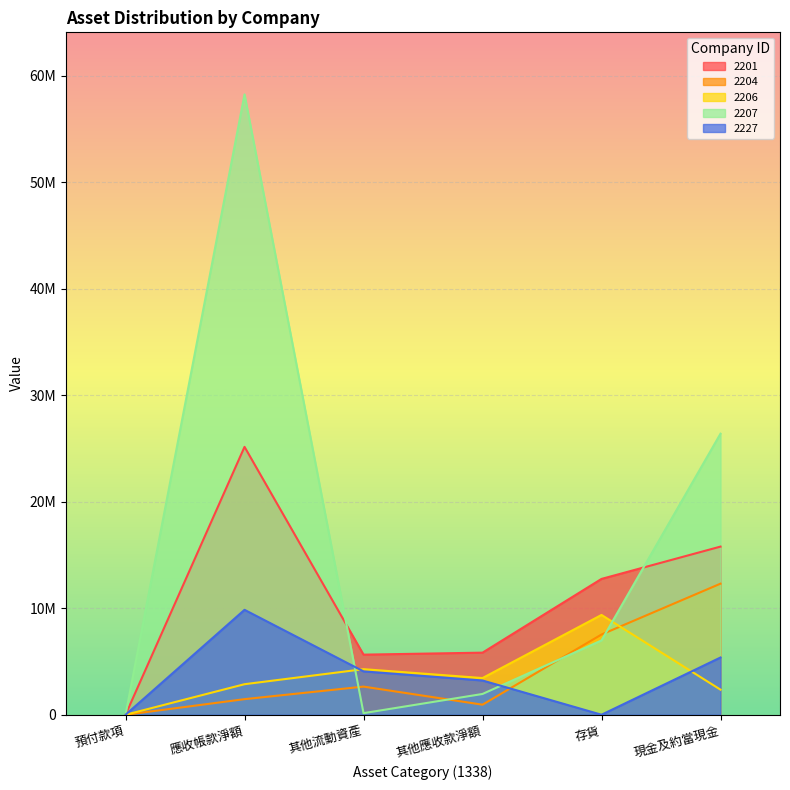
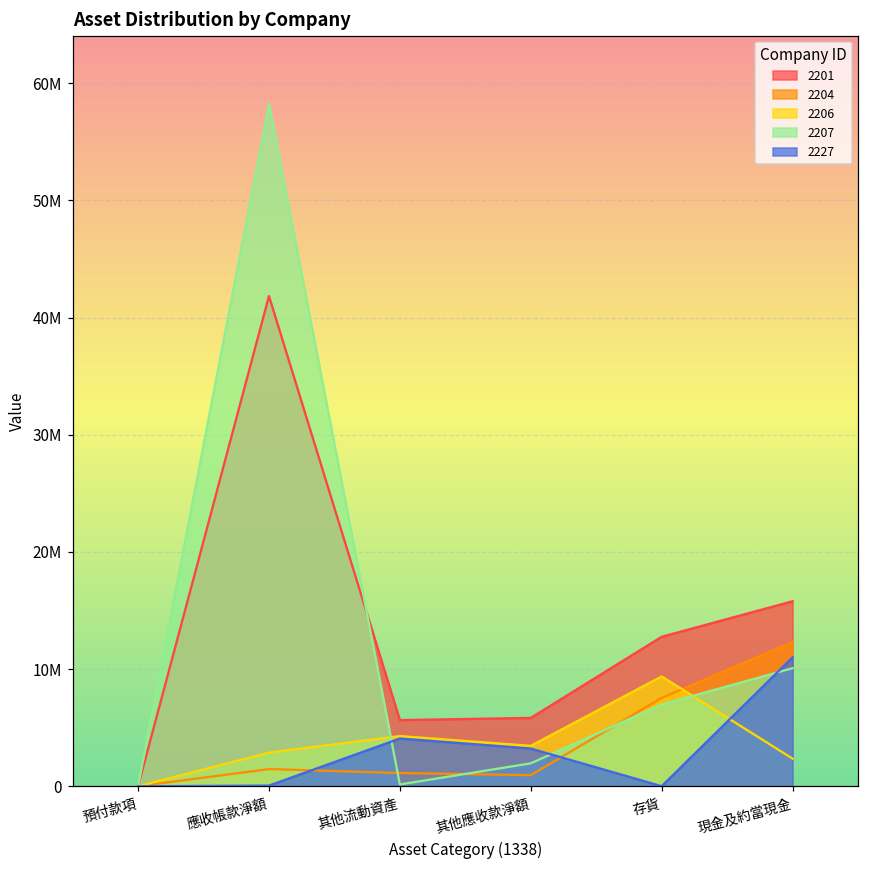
  {
    "2201": {
-     "應收帳款淨額": 25200000,
+     "應收帳款淨額": 41800000,
      "其他流動資產": 5600000,
      "其他應收款淨額": 5800000,
      "存貨": 12800000,
      "現金及約當現金": 15800000
    },
    "2204": {
      "應收帳款淨額": 1500000,
-     "其他流動資產": 2600000,
+     "其他流動資產": 1100000,
      "其他應收款淨額": 900000,
      "存貨": 7500000,
      "現金及約當現金": 12300000
    },
    "2206": {
      "應收帳款淨額": 2900000,
      "存貨": 9400000,
      "現金及約當現金": 2400000
    },
    "2207": {
      "應收帳款淨額": 58200000,
      "其他流動資產": 200000,
      "其他應收款淨額": 2000000,
      "存貨": 7000000,
-     "現金及約當現金": 26400000
+     "現金及約當現金": 10100000
    },
    "2227": {
-     "應收帳款淨額": 9900000,
+     "應收帳款淨額": 100000,
      "存貨": 0,
-     "現金及約當現金": 5400000
+     "現金及約當現金": 11000000
    }
  }
